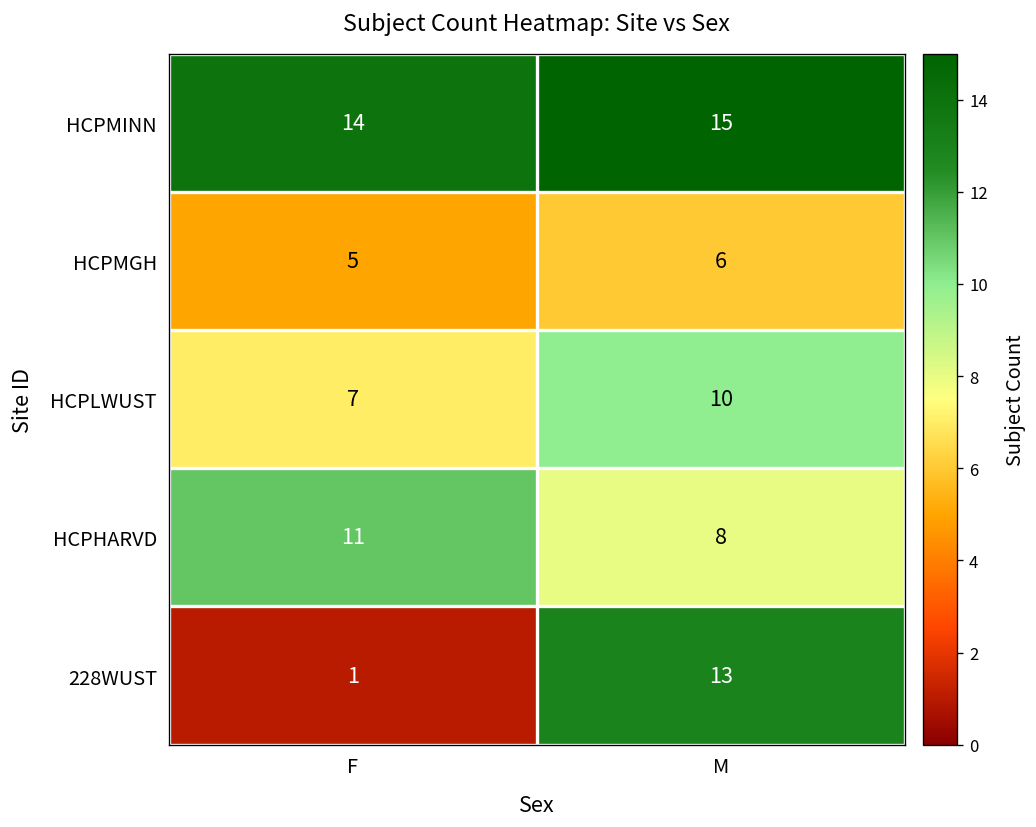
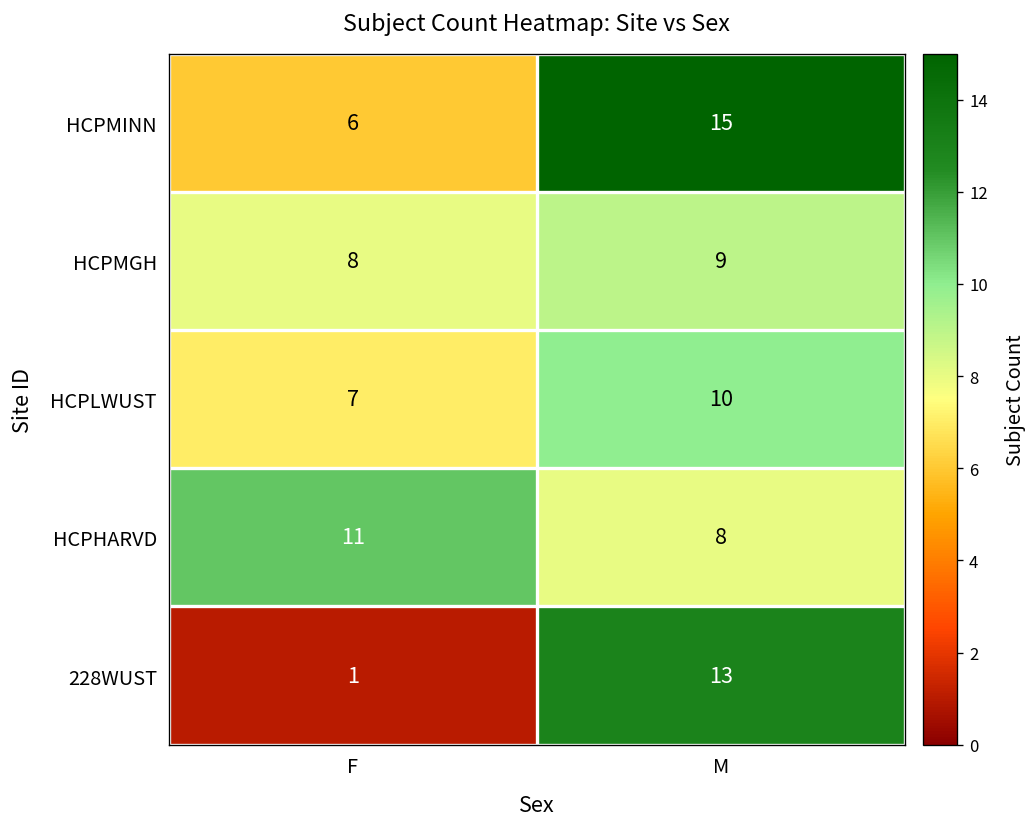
  {
    "HCPMINN": {
-     "F": 14,
+     "F": 6,
      "M": 15
    },
    "HCPMGH": {
-     "F": 5,
-     "M": 6
+     "F": 8,
+     "M": 9
    },
    "HCPLWUST": {
      "F": 7,
      "M": 10
    },
    "HCPHARVD": {
      "F": 11,
      "M": 8
    },
    "228WUST": {
      "F": 1,
      "M": 13
    }
  }
